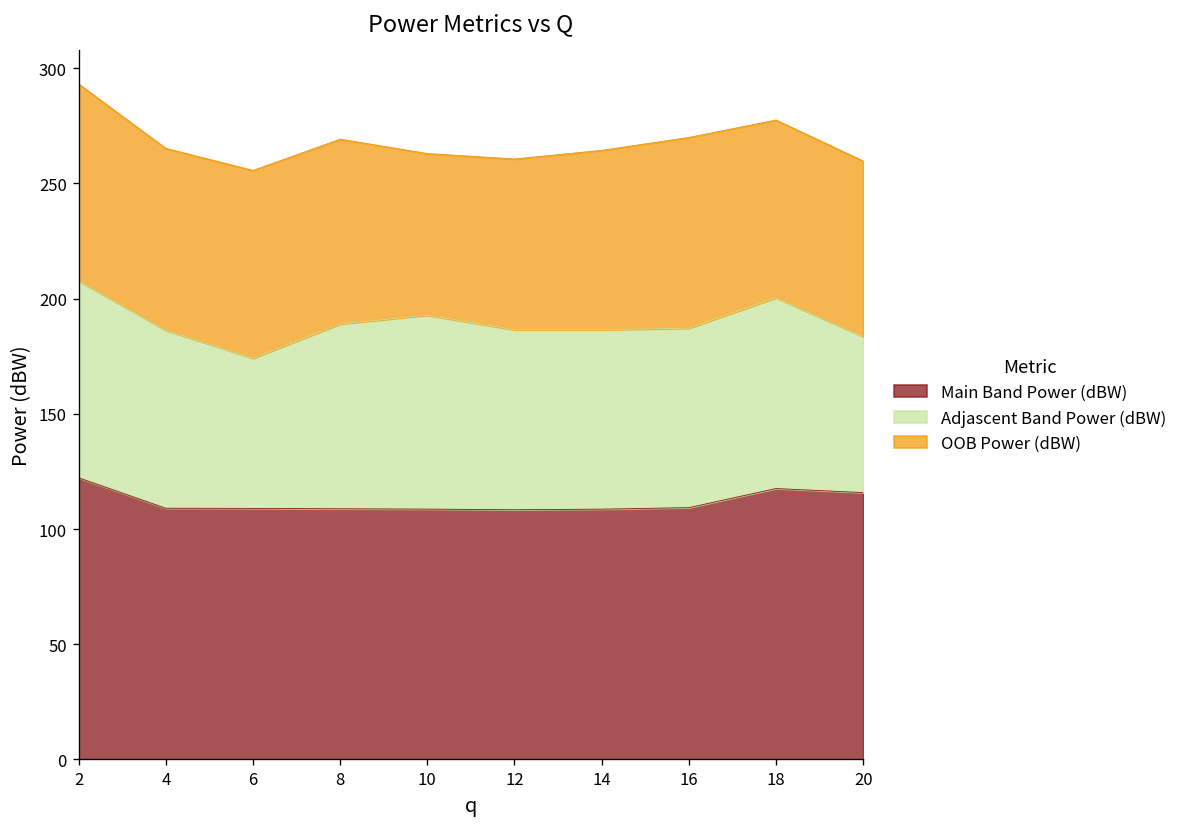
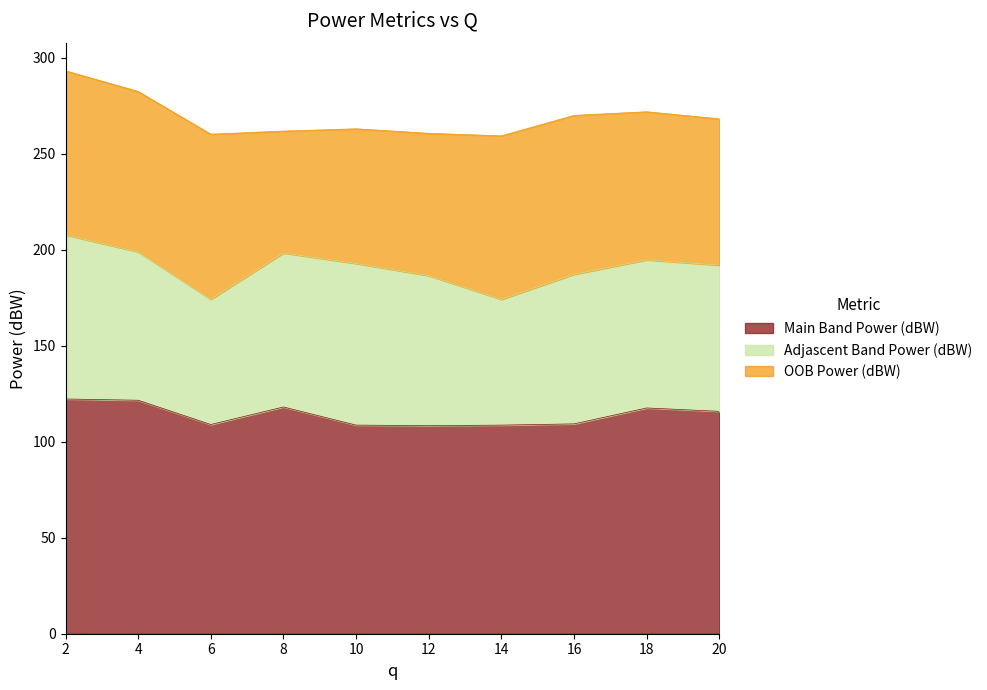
  {
    "Main Band Power (dBW)": {
      "2": 122,
-     "4": 109,
+     "4": 122,
      "6": 109,
-     "8": 109,
+     "8": 118,
      "10": 109,
      "12": 108,
      "14": 109,
      "16": 109,
      "18": 118,
      "20": 116
    },
    "Adjascent Band Power (dBW)": {
      "2": 85,
      "4": 77,
      "6": 65,
      "8": 80,
      "10": 84,
      "12": 78,
-     "14": 78,
+     "14": 65,
      "16": 78,
-     "18": 83,
-     "20": 68
+     "18": 77,
+     "20": 76
    },
    "OOB Power (dBW)": {
      "2": 85,
-     "4": 79,
-     "6": 81,
-     "8": 80,
+     "4": 84,
+     "6": 86,
+     "8": 63,
      "10": 70,
      "12": 74,
-     "14": 78,
+     "14": 85,
      "16": 83,
      "18": 77,
      "20": 76
    }
  }
